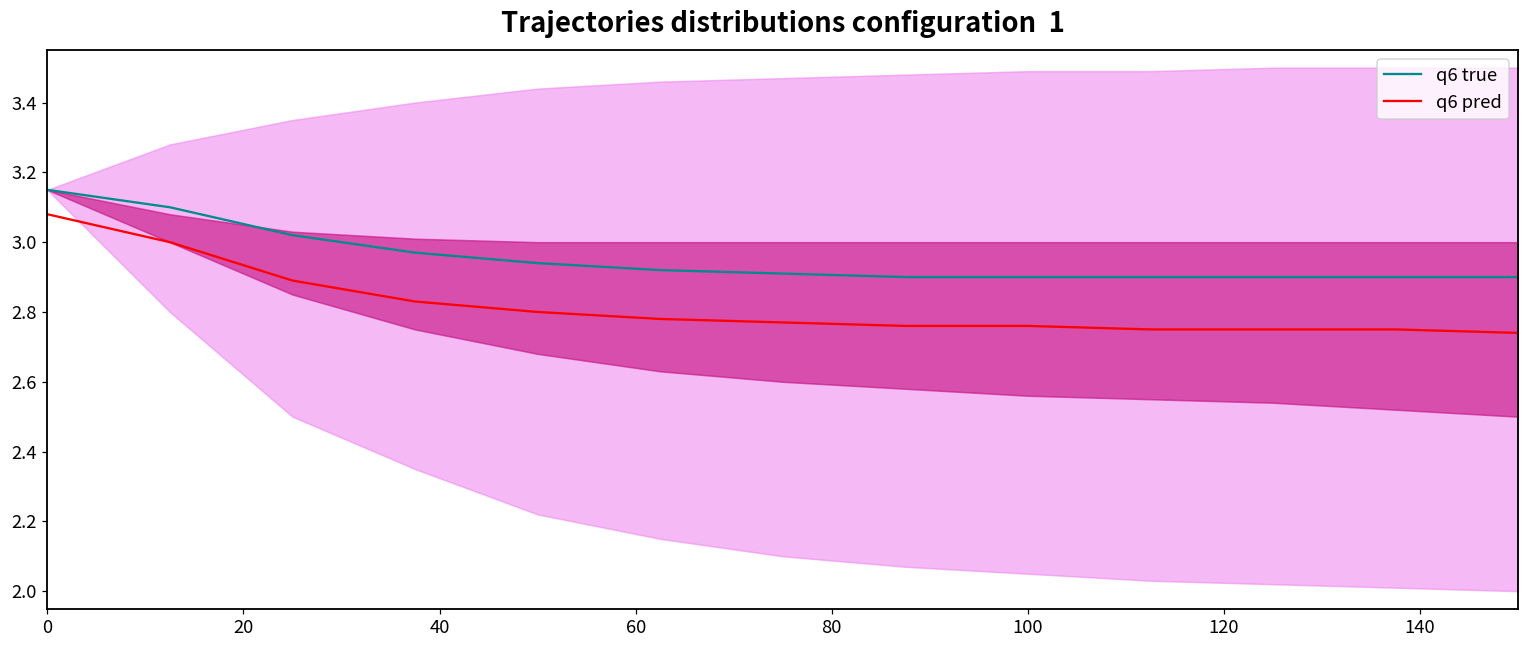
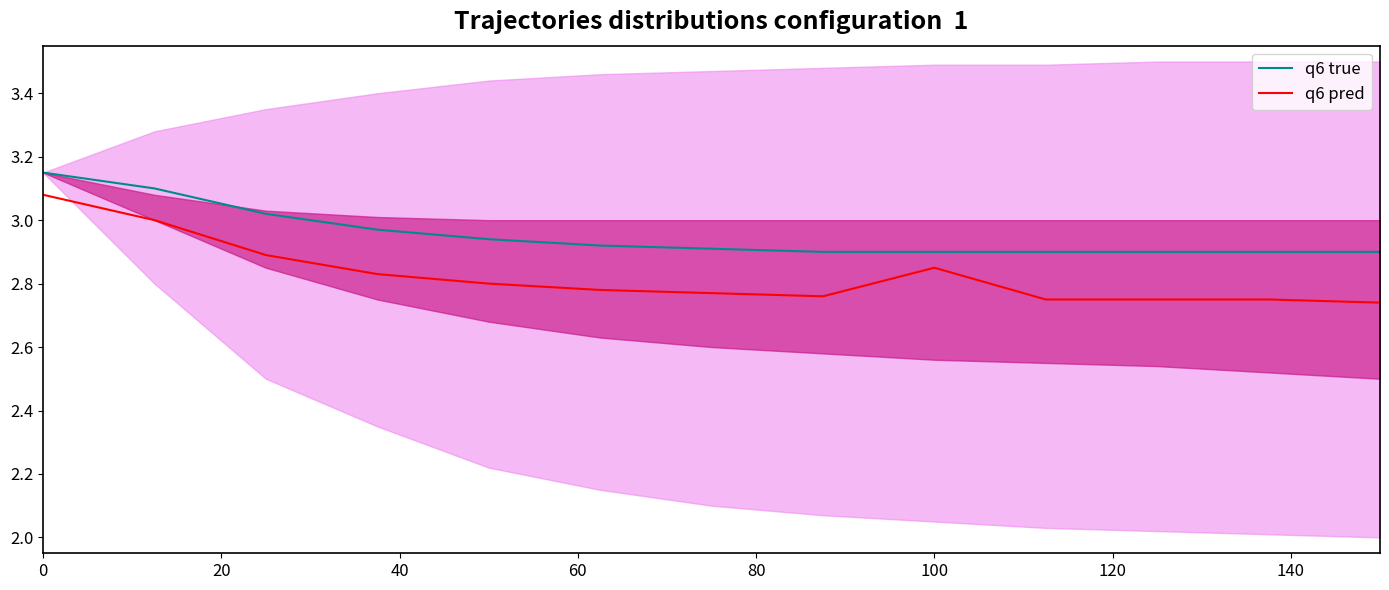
  {
    "q6 true": {
      "100": 2.90
    },
    "q6 pred": {
      "0": 3.08,
-     "100": 2.76
+     "100": 2.85
    }
  }
